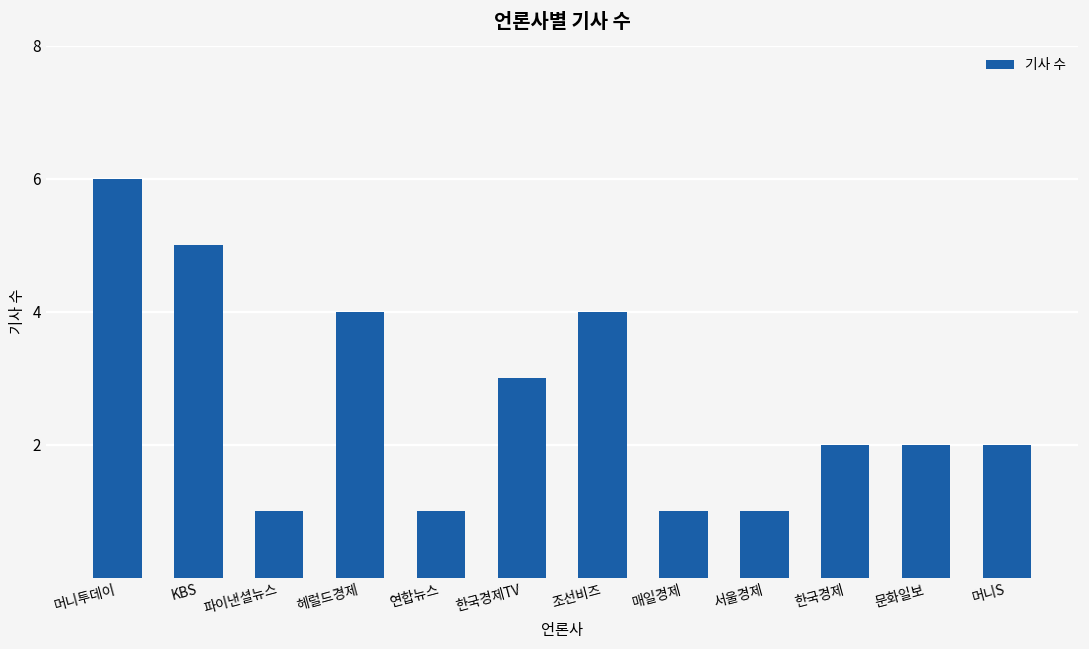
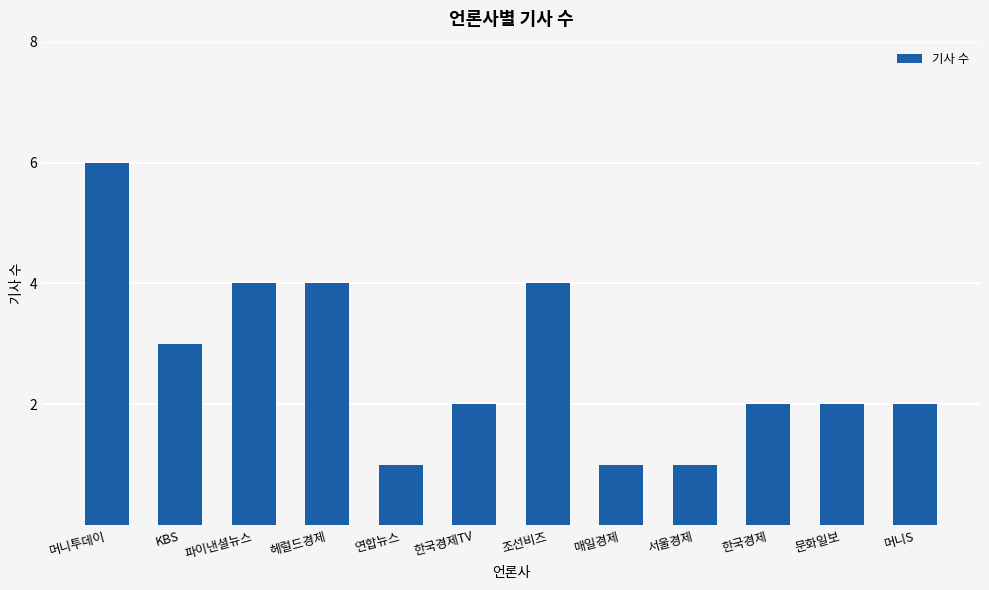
  {
    "머니투데이": 6,
-   "KBS": 5,
-   "파이낸셜뉴스": 1,
+   "KBS": 3,
+   "파이낸셜뉴스": 4,
    "헤럴드경제": 4,
    "연합뉴스": 1,
-   "한국경제TV": 3,
+   "한국경제TV": 2,
    "조선비즈": 4,
    "매일경제": 1,
    "서울경제": 1,
    "한국경제": 2,
    "문화일보": 2,
    "머니S": 2
  }
